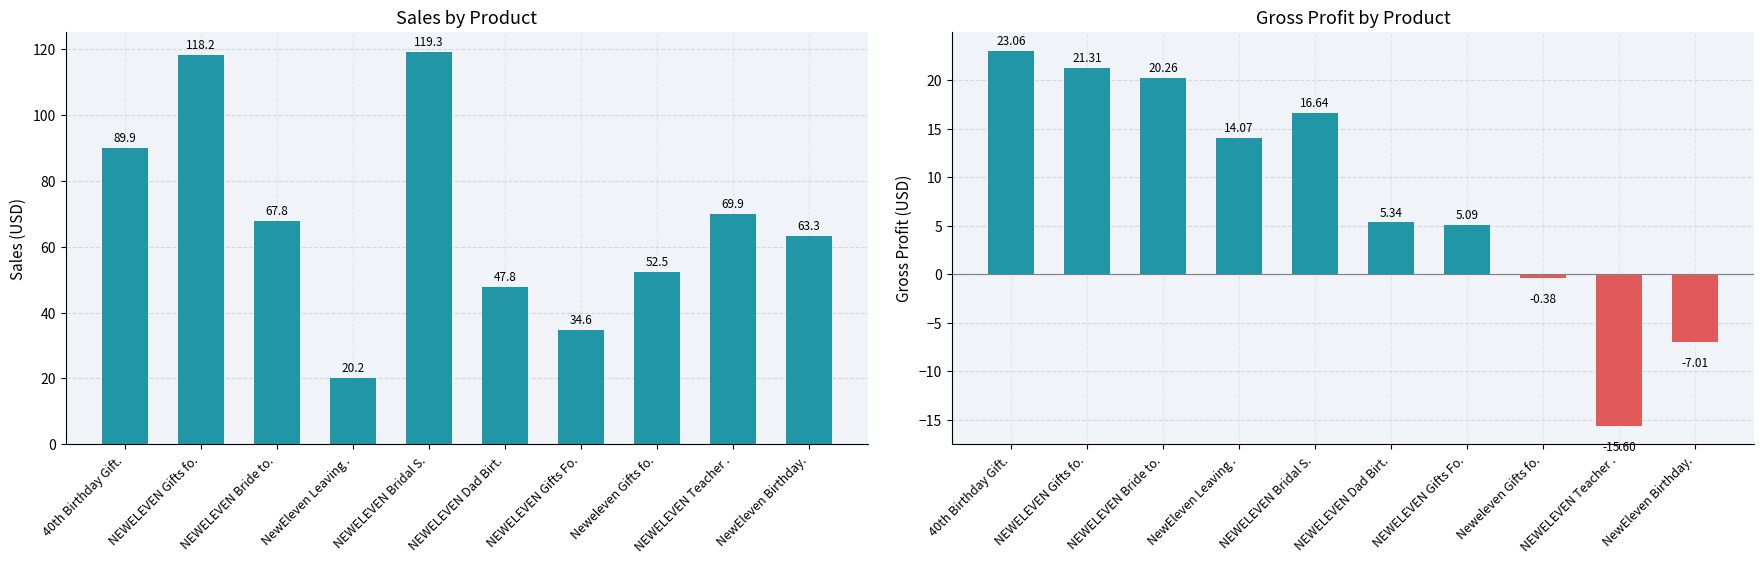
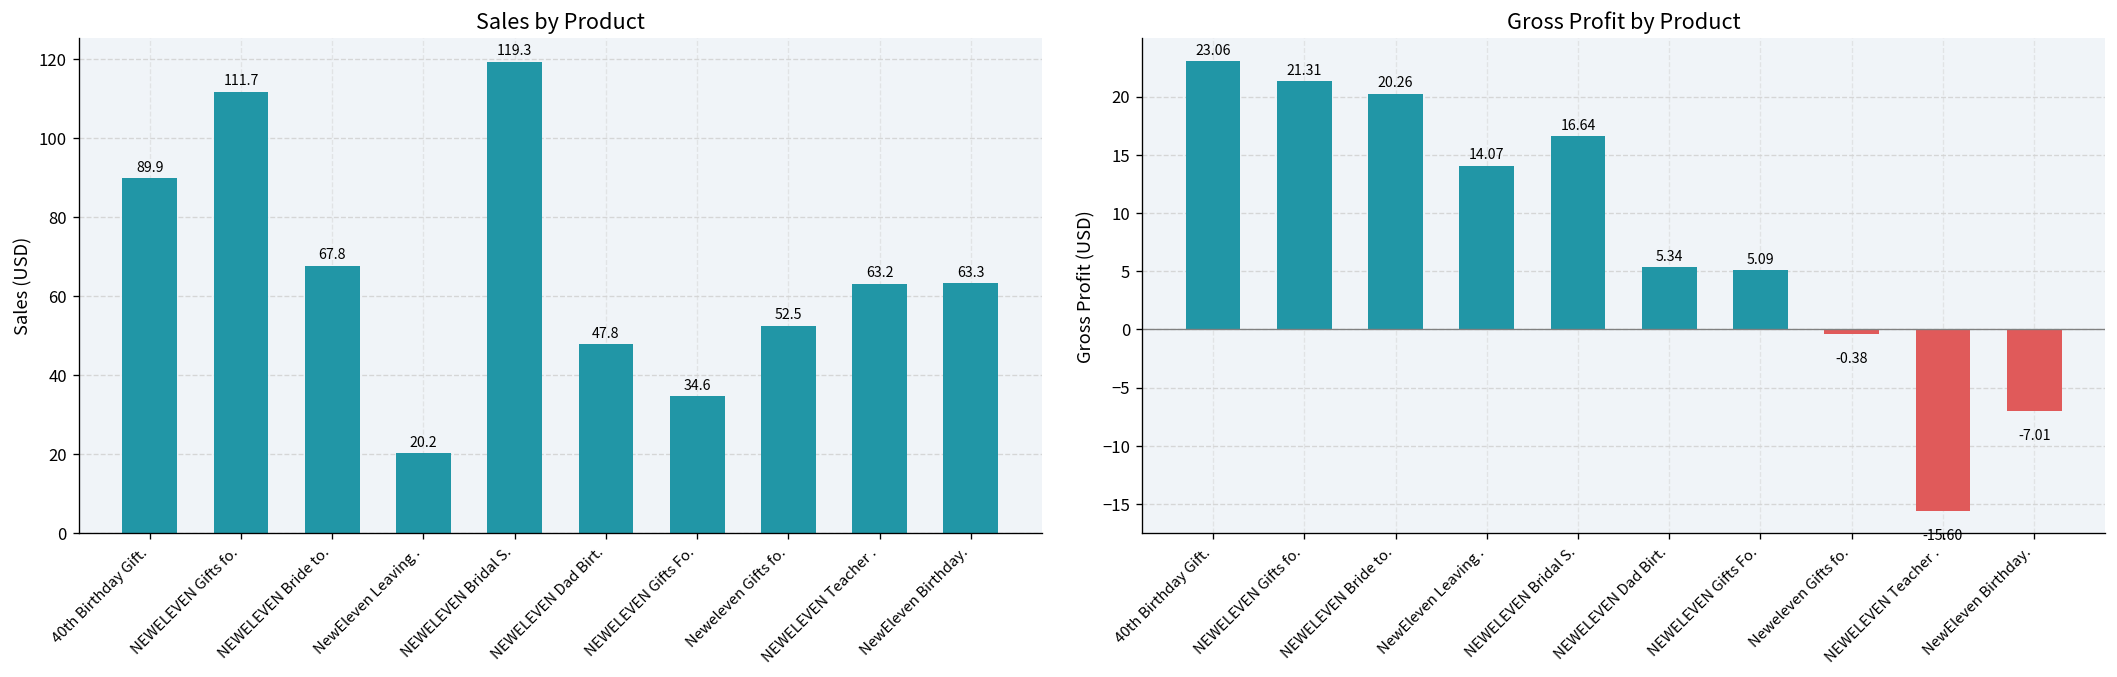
  {
    "Sales by Product": {
      "40th Birthday Gift.": 89.9,
-     "NEWELEVEN Gifts fo.": 118.2,
+     "NEWELEVEN Gifts fo.": 111.7,
      "NEWELEVEN Bride to.": 67.8,
      "NewEleven Leaving .": 20.2,
      "NEWELEVEN Bridal S.": 119.3,
      "NEWELEVEN Dad Birt.": 47.8,
      "NEWELEVEN Gifts Fo.": 34.6,
      "Neweleven Gifts fo.": 52.5,
-     "NEWELEVEN Teacher .": 69.9,
+     "NEWELEVEN Teacher .": 63.2,
      "NewEleven Birthday.": 63.3
    },
    "Gross Profit by Product": {
      "40th Birthday Gift.": 23.06,
      "NEWELEVEN Gifts fo.": 21.31,
      "NEWELEVEN Bride to.": 20.26,
      "NewEleven Leaving .": 14.07,
      "NEWELEVEN Bridal S.": 16.64,
      "NEWELEVEN Dad Birt.": 5.34,
      "NEWELEVEN Gifts Fo.": 5.09,
      "Neweleven Gifts fo.": -0.38,
      "NEWELEVEN Teacher .": -15.60,
      "NewEleven Birthday.": -7.01
    }
  }
